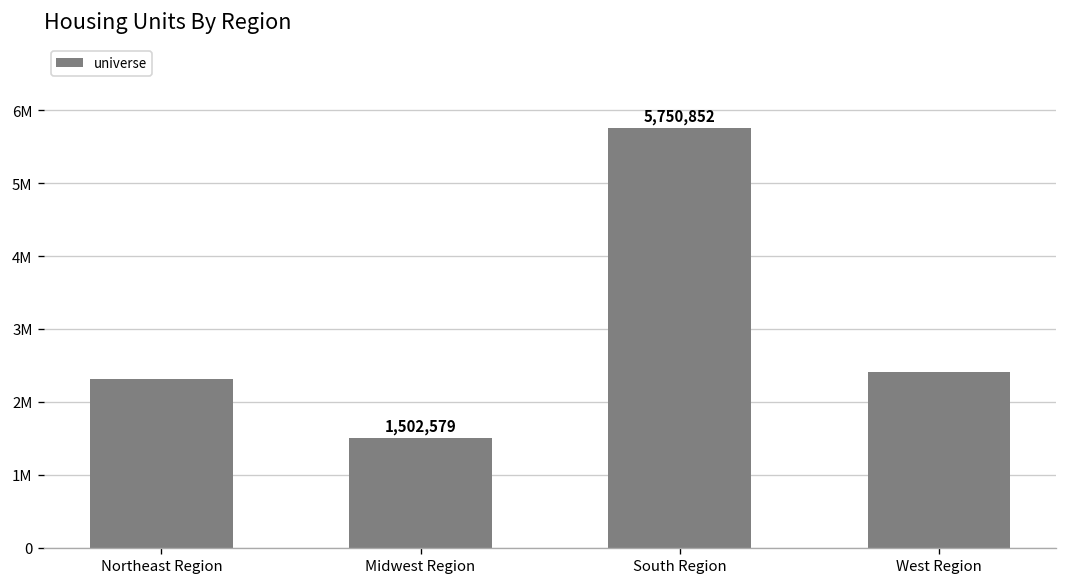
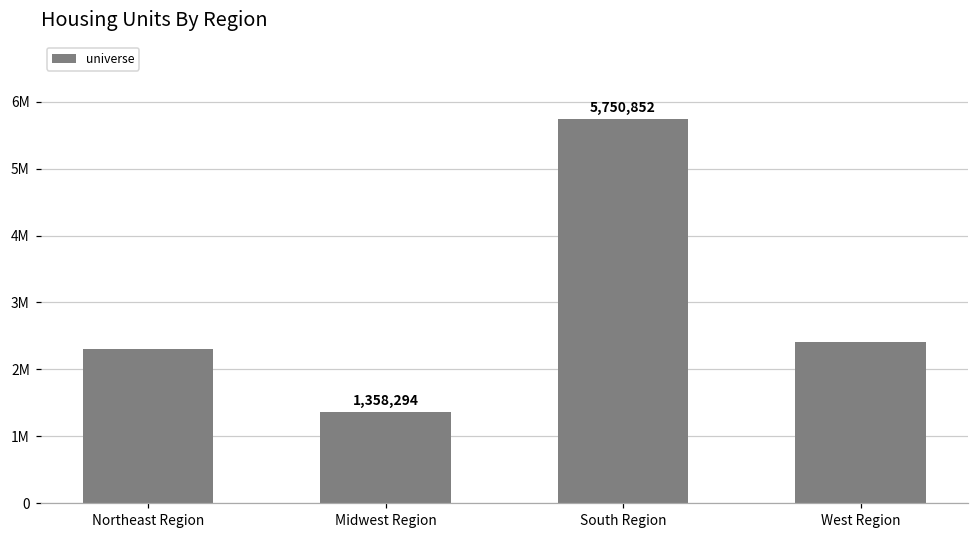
  {
-   "Midwest Region": "1,502,579",
+   "Midwest Region": "1,358,294",
    "South Region": "5,750,852"
  }
